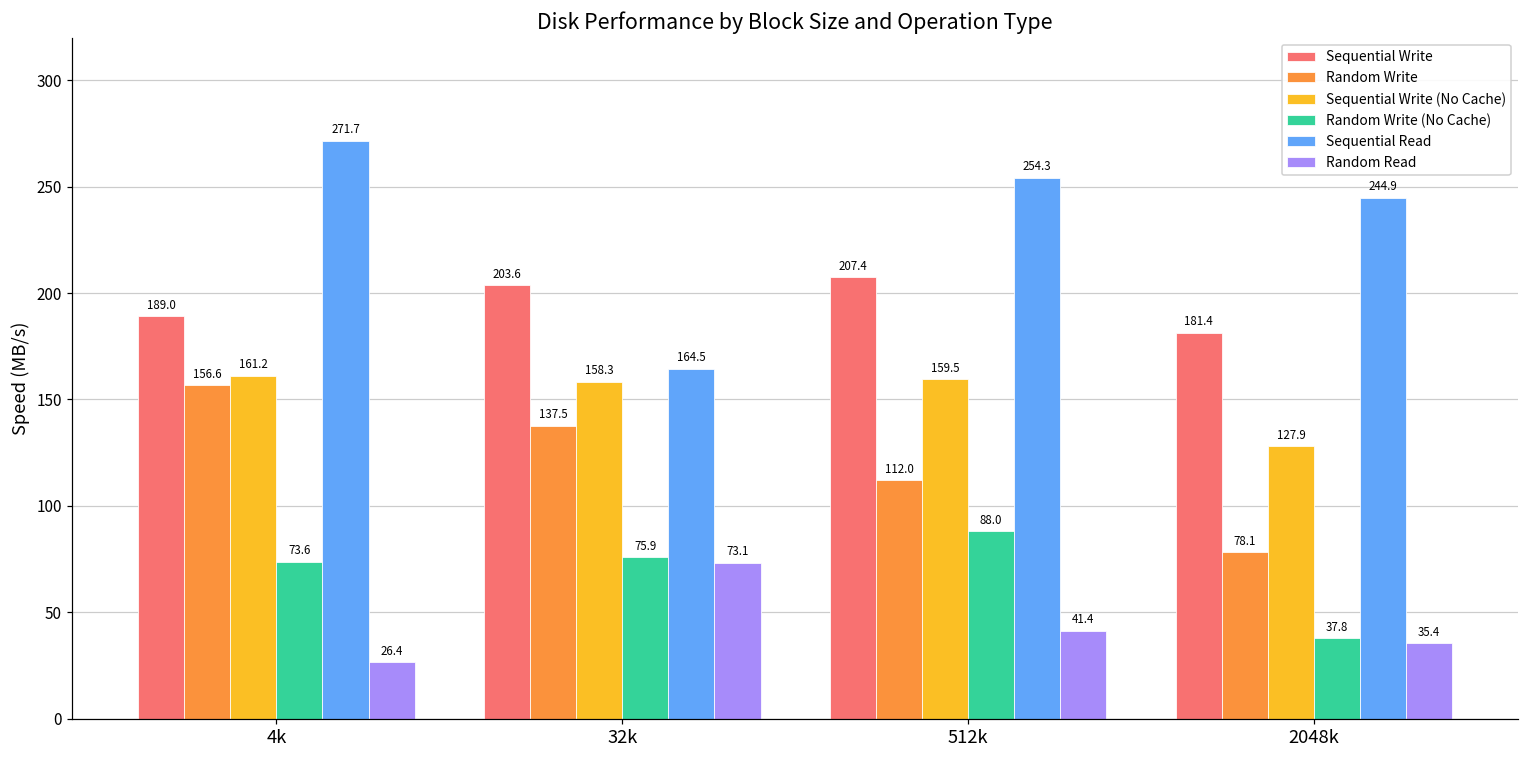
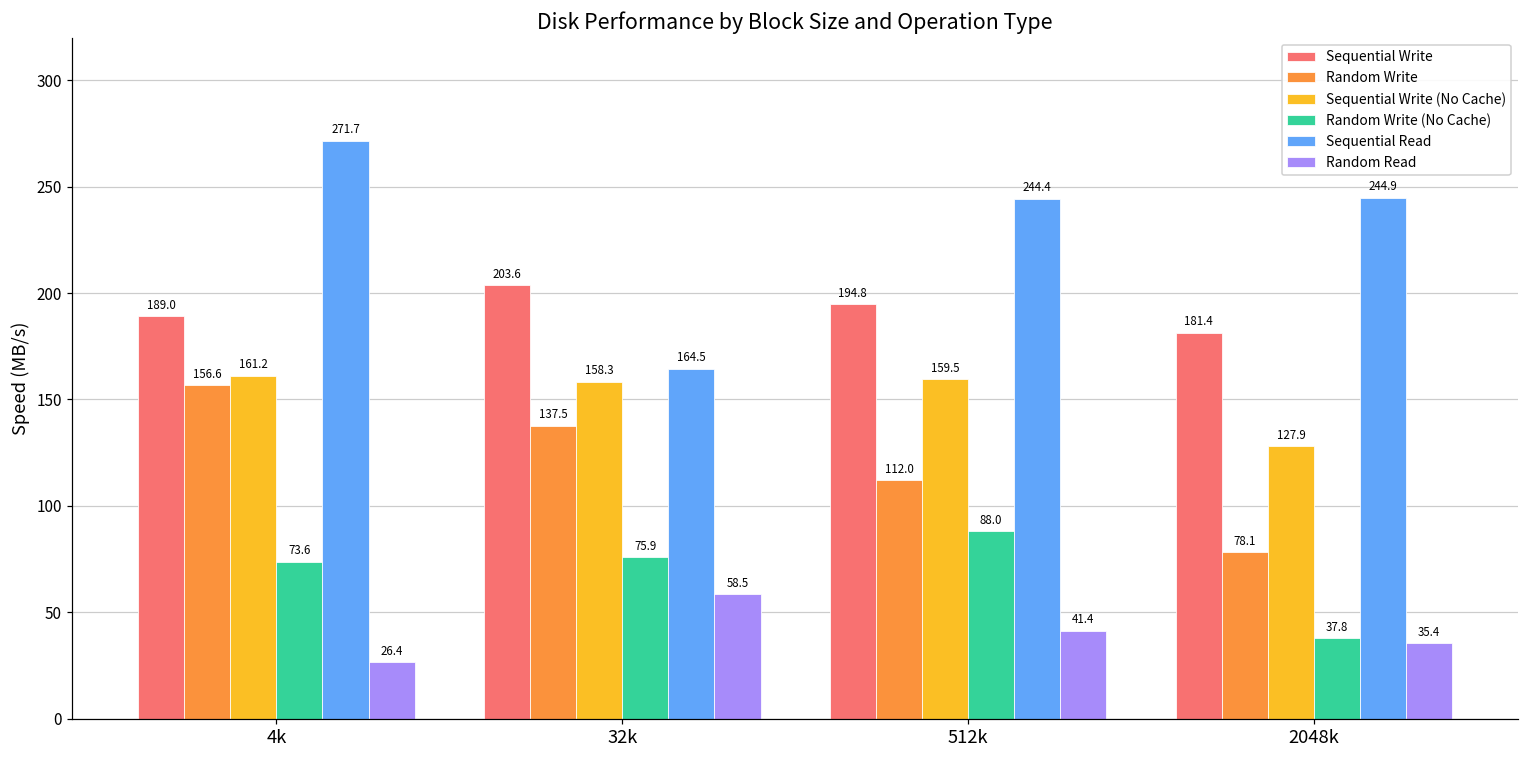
  {
    "Sequential Write": {
      "4k": 189.0,
      "32k": 203.6,
-     "512k": 207.4,
+     "512k": 194.8,
      "2048k": 181.4
    },
    "Random Write (No Cache)": {
      "4k": 73.6,
      "32k": 75.9,
      "512k": 88.0,
      "2048k": 37.8
    },
    "Sequential Read": {
      "4k": 271.7,
      "32k": 164.5,
-     "512k": 254.3,
+     "512k": 244.4,
      "2048k": 244.9
    },
    "Random Read": {
      "4k": 26.4,
-     "32k": 73.1,
+     "32k": 58.5,
      "512k": 41.4,
      "2048k": 35.4
    }
  }
